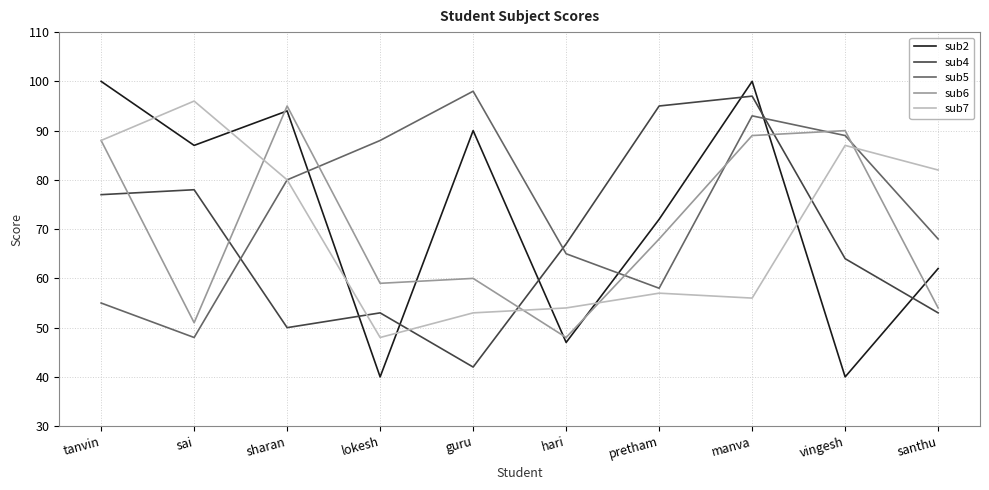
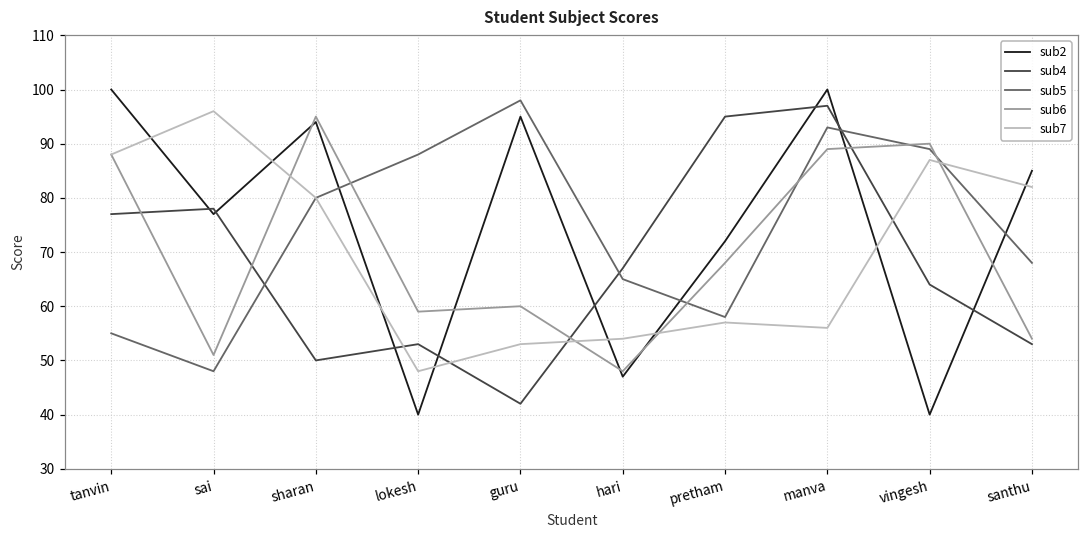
  {
    "sub2": {
      "tanvin": 100,
-     "sai": 87,
+     "sai": 77,
      "sharan": 94,
      "lokesh": 40,
-     "guru": 90,
+     "guru": 95,
      "hari": 47,
      "pretham": 72,
      "manva": 100,
      "vingesh": 40,
-     "santhu": 62
+     "santhu": 85
    }
  }
